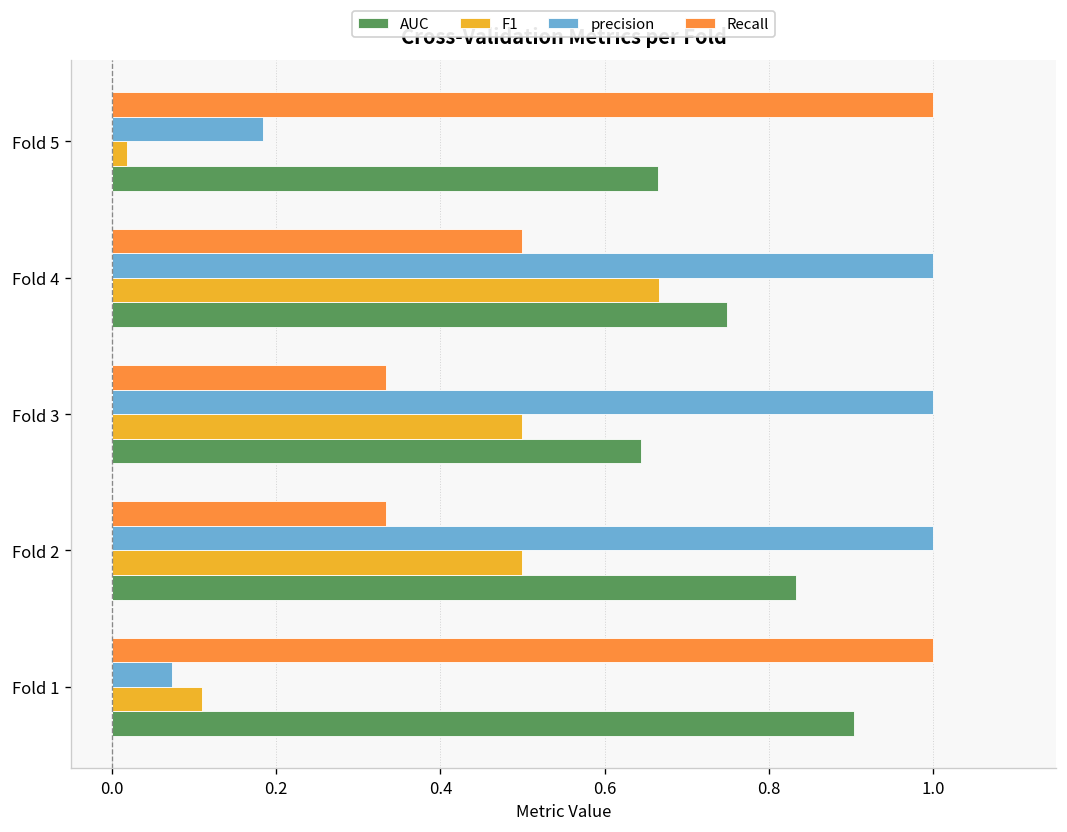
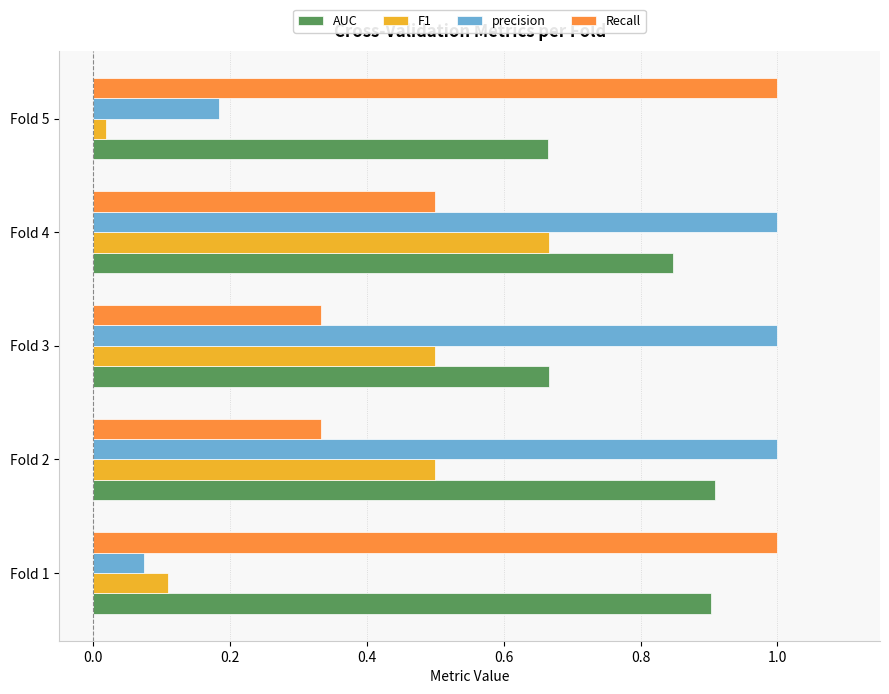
  {
    "AUC": {
      "Fold 5": 0.66,
-     "Fold 4": 0.75,
-     "Fold 3": 0.64,
-     "Fold 2": 0.83,
+     "Fold 4": 0.85,
+     "Fold 3": 0.67,
+     "Fold 2": 0.91,
      "Fold 1": 0.90
    },
    "precision": {
      "Fold 5": 0.18,
      "Fold 4": 1.00,
      "Fold 3": 1.00,
      "Fold 2": 1.00,
      "Fold 1": 0.07
    }
  }
